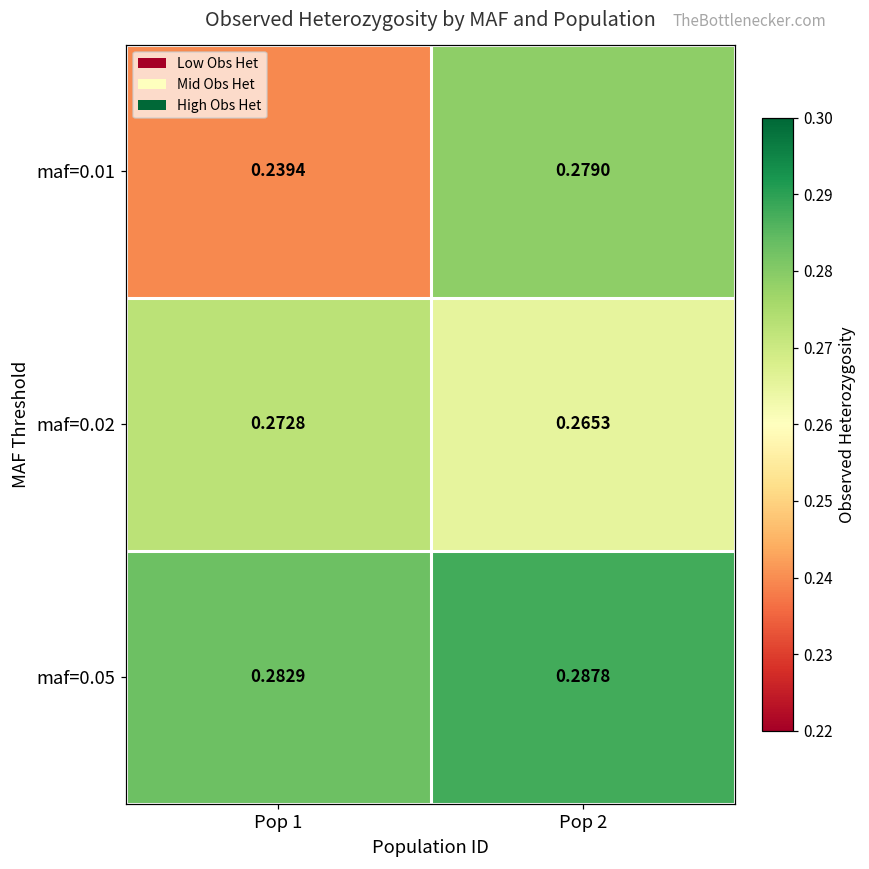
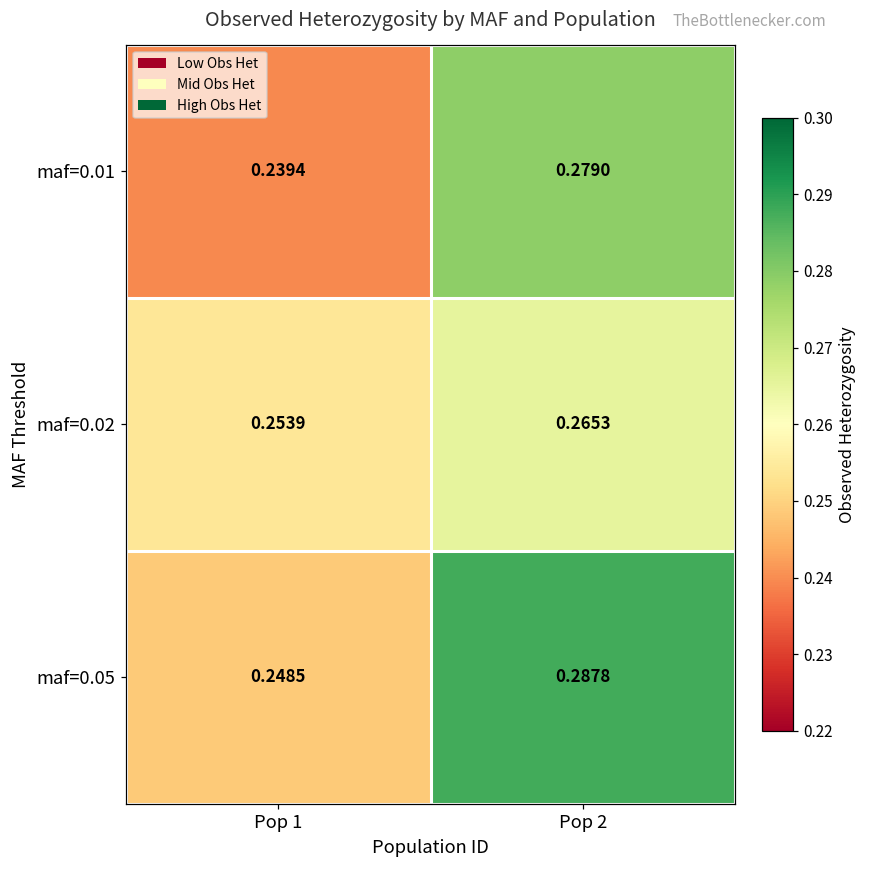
  {
    "maf=0.01": {
      "Pop 1": 0.2394,
      "Pop 2": 0.2790
    },
    "maf=0.02": {
-     "Pop 1": 0.2728,
+     "Pop 1": 0.2539,
      "Pop 2": 0.2653
    },
    "maf=0.05": {
-     "Pop 1": 0.2829,
+     "Pop 1": 0.2485,
      "Pop 2": 0.2878
    }
  }
